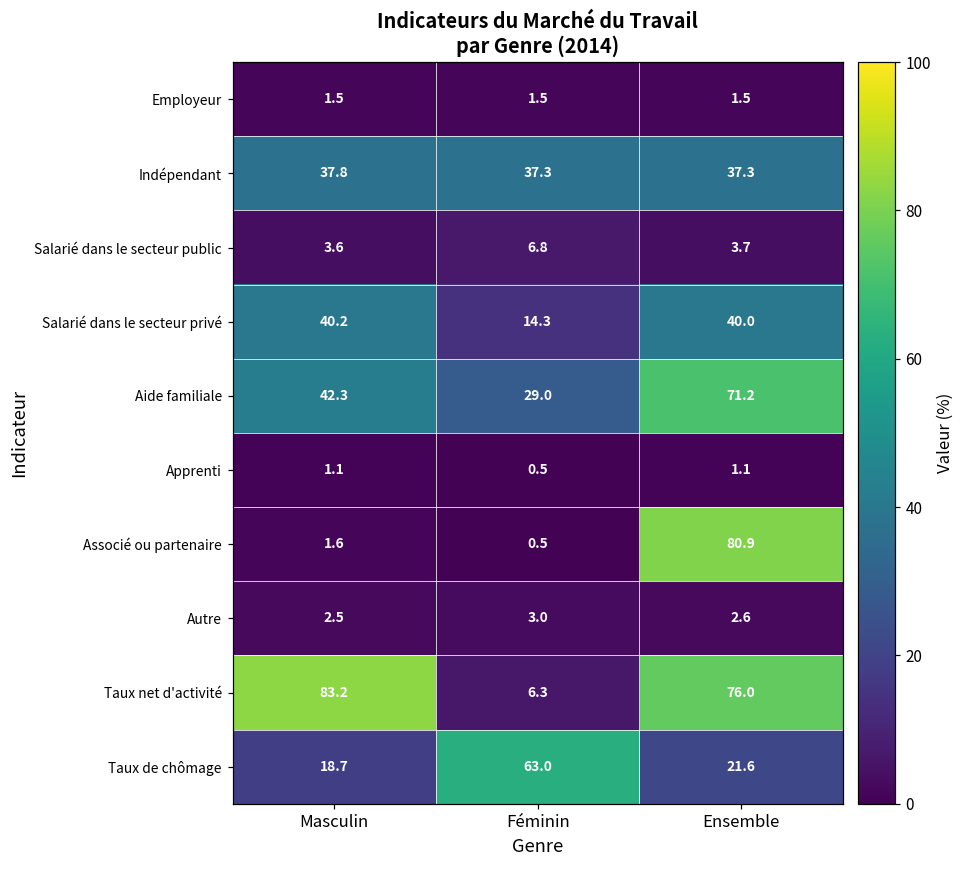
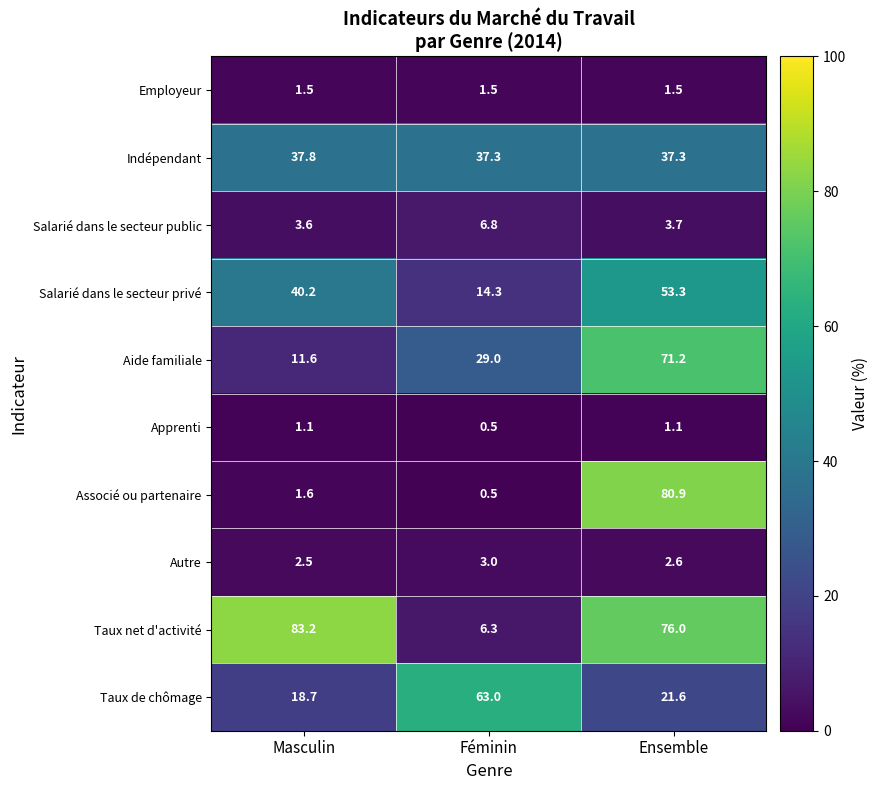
  {
    "Employeur": {
      "Masculin": 1.5,
      "Féminin": 1.5,
      "Ensemble": 1.5
    },
    "Indépendant": {
      "Masculin": 37.8,
      "Féminin": 37.3,
      "Ensemble": 37.3
    },
    "Salarié dans le secteur public": {
      "Masculin": 3.6,
      "Féminin": 6.8,
      "Ensemble": 3.7
    },
    "Salarié dans le secteur privé": {
      "Masculin": 40.2,
      "Féminin": 14.3,
-     "Ensemble": 40.0
+     "Ensemble": 53.3
    },
    "Aide familiale": {
-     "Masculin": 42.3,
+     "Masculin": 11.6,
      "Féminin": 29.0,
      "Ensemble": 71.2
    },
    "Apprenti": {
      "Masculin": 1.1,
      "Féminin": 0.5,
      "Ensemble": 1.1
    },
    "Associé ou partenaire": {
      "Masculin": 1.6,
      "Féminin": 0.5,
      "Ensemble": 80.9
    },
    "Autre": {
      "Masculin": 2.5,
      "Féminin": 3.0,
      "Ensemble": 2.6
    },
    "Taux net d'activité": {
      "Masculin": 83.2,
      "Féminin": 6.3,
      "Ensemble": 76.0
    },
    "Taux de chômage": {
      "Masculin": 18.7,
      "Féminin": 63.0,
      "Ensemble": 21.6
    }
  }
